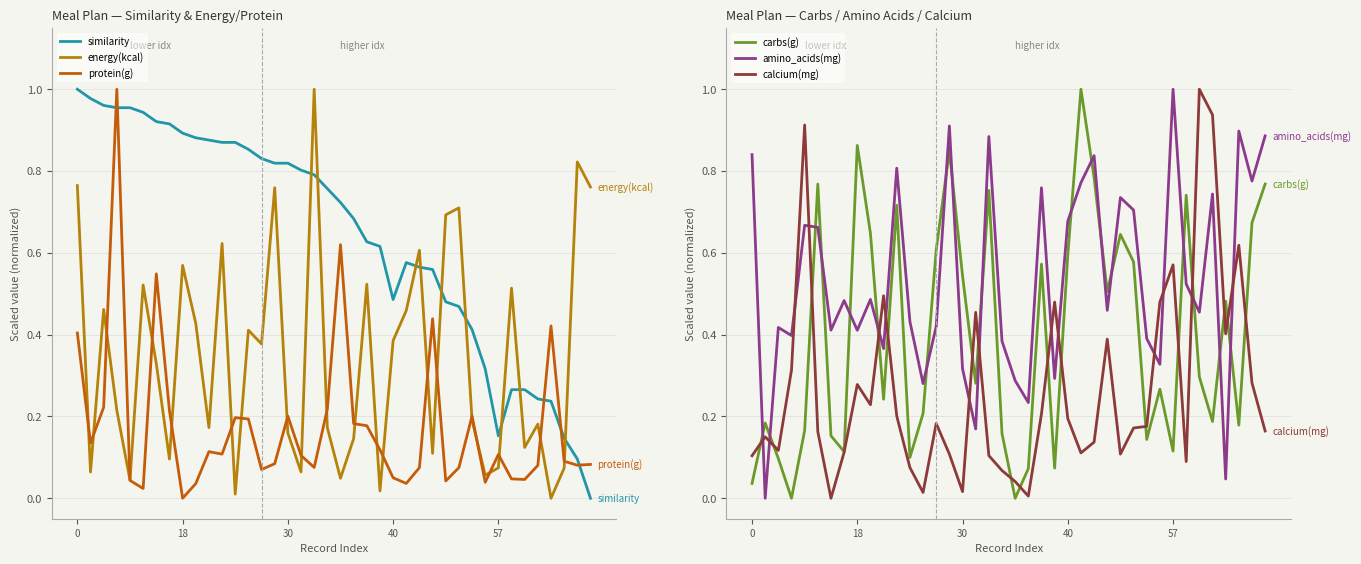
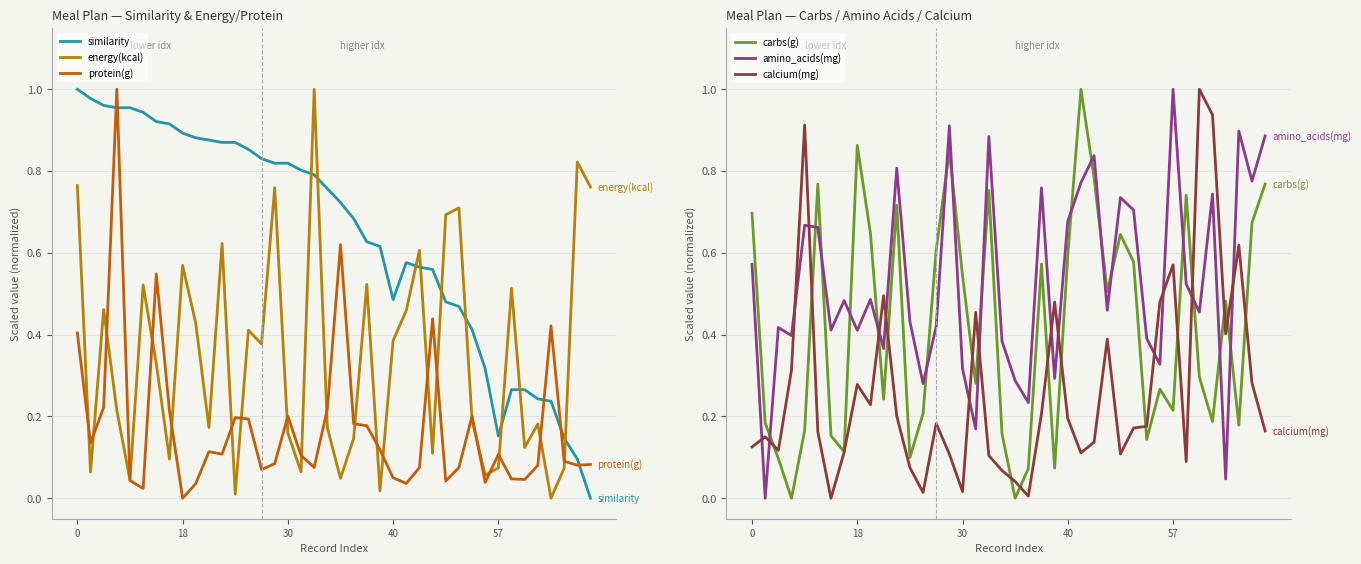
  {
    "Meal Plan — Similarity & Energy/Protein": {
      "similarity": {
        "0": 1.00,
        "40": 0.49,
        "57": 0.15
      }
    },
    "Meal Plan — Carbs / Amino Acids / Calcium": {
      "carbs(g)": {
-       "0": 0.04,
+       "0": 0.70,
        "40": 0.59,
-       "57": 0.12
+       "57": 0.22
      },
      "amino_acids(mg)": {
-       "0": 0.84,
+       "0": 0.57,
        "40": 0.68,
        "57": 1.00
      },
      "calcium(mg)": {
-       "0": 0.10,
+       "0": 0.13,
        "40": 0.19,
        "57": 0.57
      }
    }
  }
